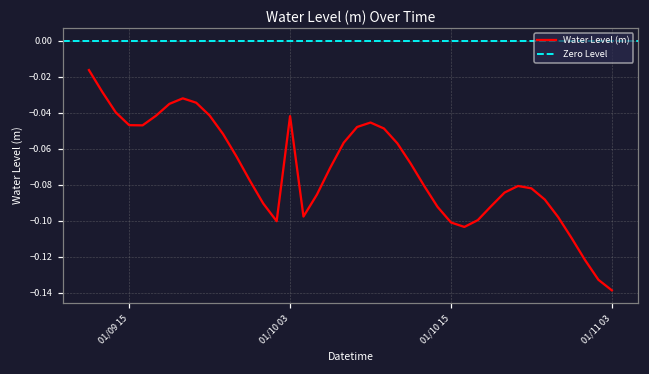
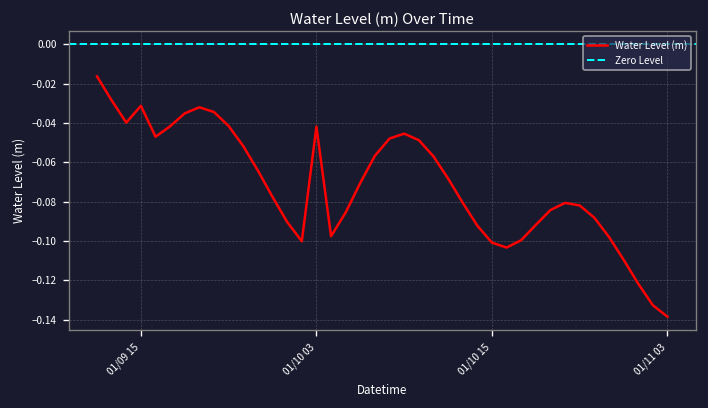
  {
-   "01/09 15": -0.047,
+   "01/09 15": -0.031,
    "01/10 03": -0.042,
    "01/10 15": -0.101,
    "01/11 03": -0.139
  }
